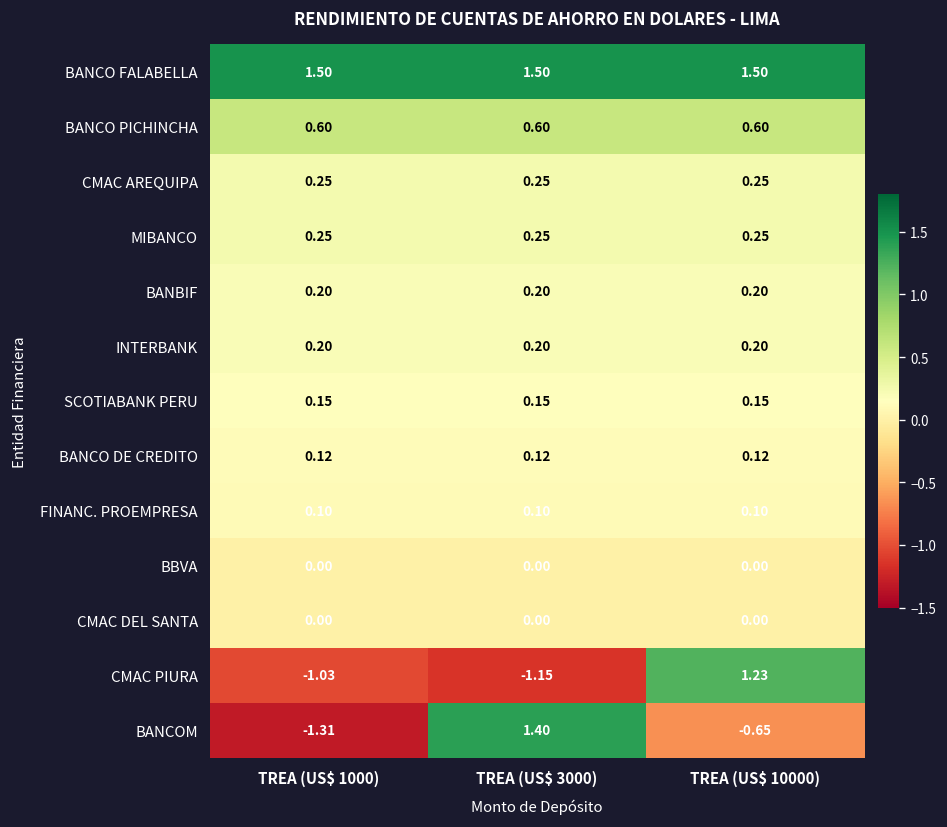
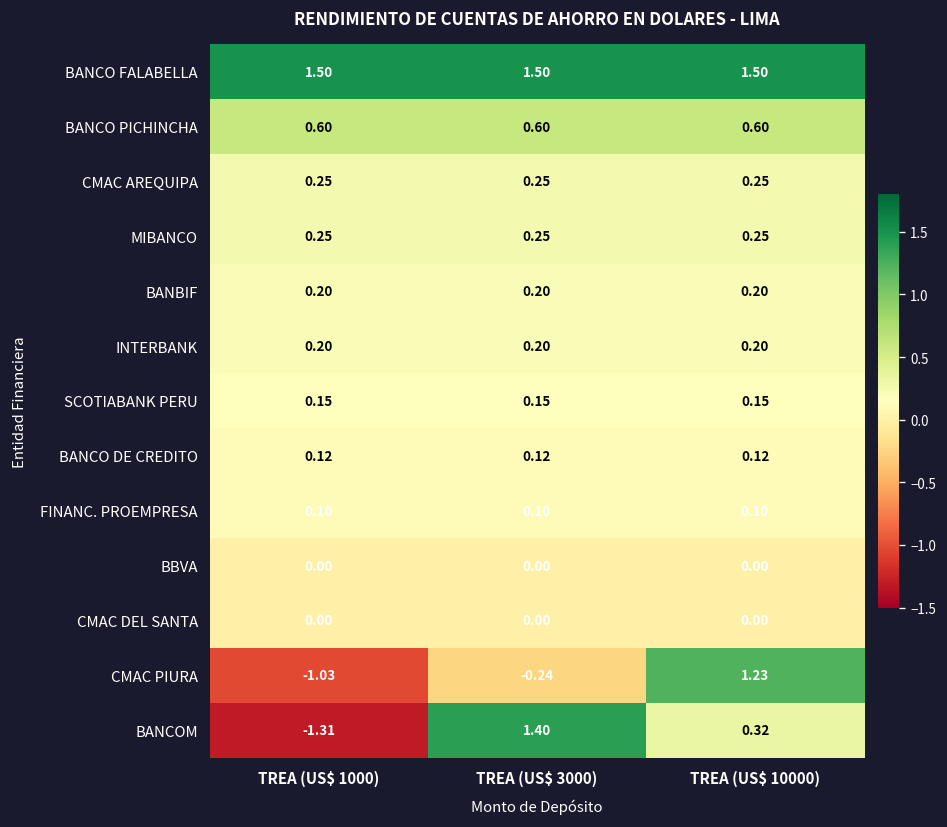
  {
    "BANCO FALABELLA": {
      "TREA (US$ 1000)": 1.50,
      "TREA (US$ 3000)": 1.50,
      "TREA (US$ 10000)": 1.50
    },
    "BANCO PICHINCHA": {
      "TREA (US$ 1000)": 0.60,
      "TREA (US$ 3000)": 0.60,
      "TREA (US$ 10000)": 0.60
    },
    "CMAC AREQUIPA": {
      "TREA (US$ 1000)": 0.25,
      "TREA (US$ 3000)": 0.25,
      "TREA (US$ 10000)": 0.25
    },
    "MIBANCO": {
      "TREA (US$ 1000)": 0.25,
      "TREA (US$ 3000)": 0.25,
      "TREA (US$ 10000)": 0.25
    },
    "BANBIF": {
      "TREA (US$ 1000)": 0.20,
      "TREA (US$ 3000)": 0.20,
      "TREA (US$ 10000)": 0.20
    },
    "INTERBANK": {
      "TREA (US$ 1000)": 0.20,
      "TREA (US$ 3000)": 0.20,
      "TREA (US$ 10000)": 0.20
    },
    "SCOTIABANK PERU": {
      "TREA (US$ 1000)": 0.15,
      "TREA (US$ 3000)": 0.15,
      "TREA (US$ 10000)": 0.15
    },
    "BANCO DE CREDITO": {
      "TREA (US$ 1000)": 0.12,
      "TREA (US$ 3000)": 0.12,
      "TREA (US$ 10000)": 0.12
    },
    "FINANC. PROEMPRESA": {
      "TREA (US$ 1000)": 0.10,
      "TREA (US$ 3000)": 0.10,
      "TREA (US$ 10000)": 0.10
    },
    "BBVA": {
      "TREA (US$ 1000)": 0.00,
      "TREA (US$ 3000)": 0.00,
      "TREA (US$ 10000)": 0.00
    },
    "CMAC DEL SANTA": {
      "TREA (US$ 1000)": 0.00,
      "TREA (US$ 3000)": 0.00,
      "TREA (US$ 10000)": 0.00
    },
    "CMAC PIURA": {
      "TREA (US$ 1000)": -1.03,
-     "TREA (US$ 3000)": -1.15,
+     "TREA (US$ 3000)": -0.24,
      "TREA (US$ 10000)": 1.23
    },
    "BANCOM": {
      "TREA (US$ 1000)": -1.31,
      "TREA (US$ 3000)": 1.40,
-     "TREA (US$ 10000)": -0.65
+     "TREA (US$ 10000)": 0.32
    }
  }
